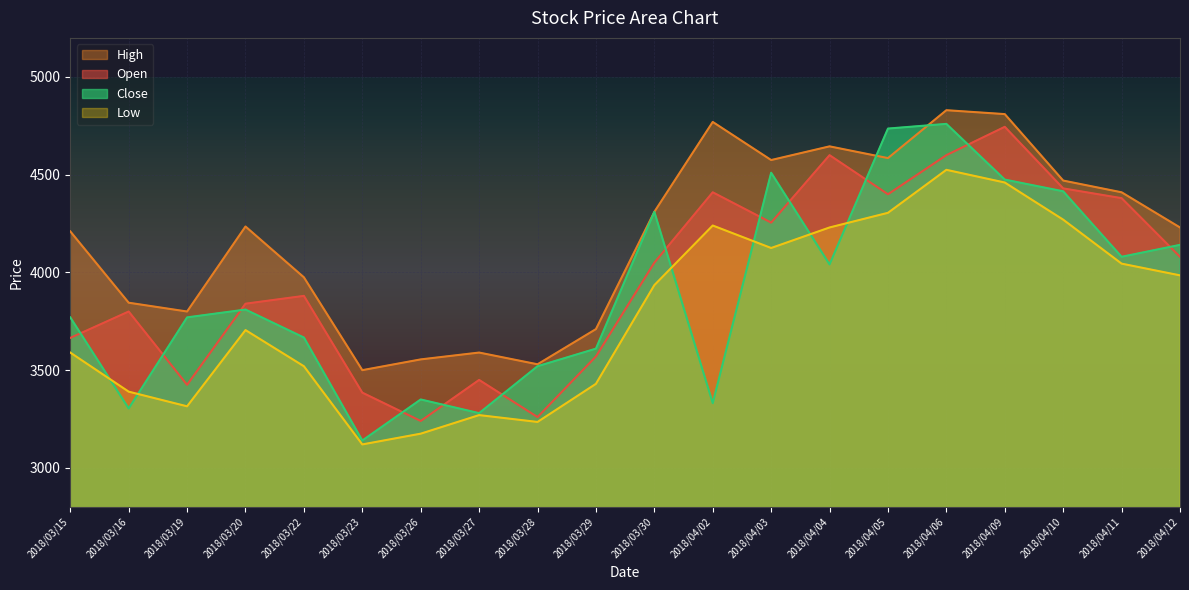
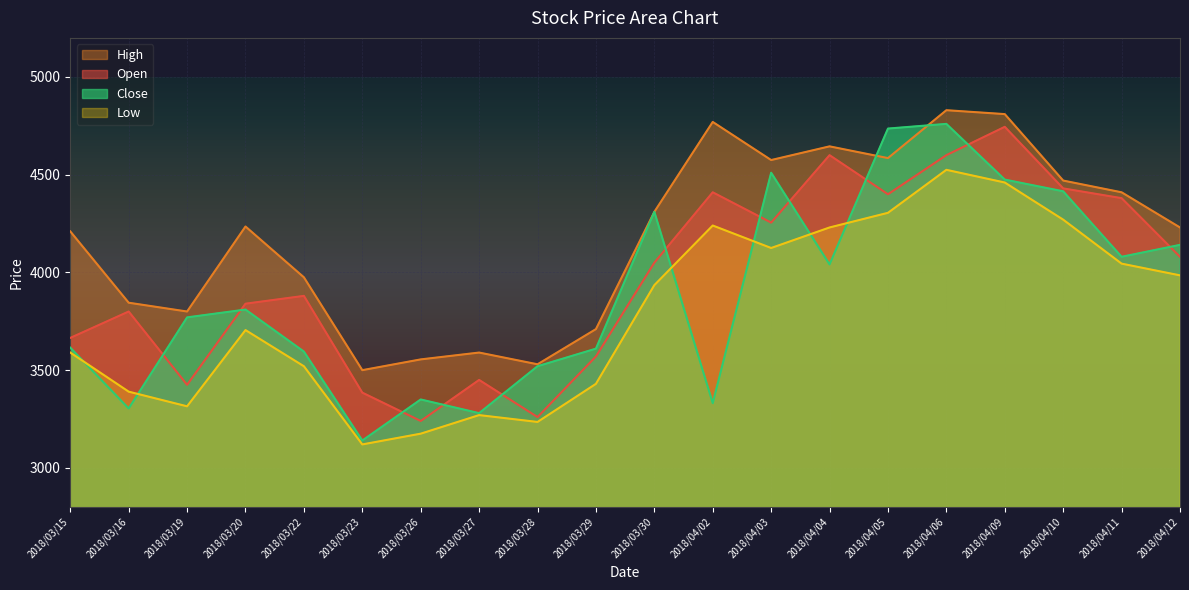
  {
    "Close": {
-     "2018/03/15": 3770,
+     "2018/03/15": 3620,
      "2018/03/16": 3300,
      "2018/03/19": 3770,
      "2018/03/20": 3810,
-     "2018/03/22": 3670,
+     "2018/03/22": 3600,
      "2018/03/23": 3140,
      "2018/03/26": 3350,
      "2018/03/29": 3610,
      "2018/04/02": 3330,
      "2018/04/03": 4510,
      "2018/04/04": 4040,
      "2018/04/05": 4740,
      "2018/04/06": 4760,
      "2018/04/09": 4480,
      "2018/04/10": 4420,
      "2018/04/11": 4080,
      "2018/04/12": 4140
    }
  }
